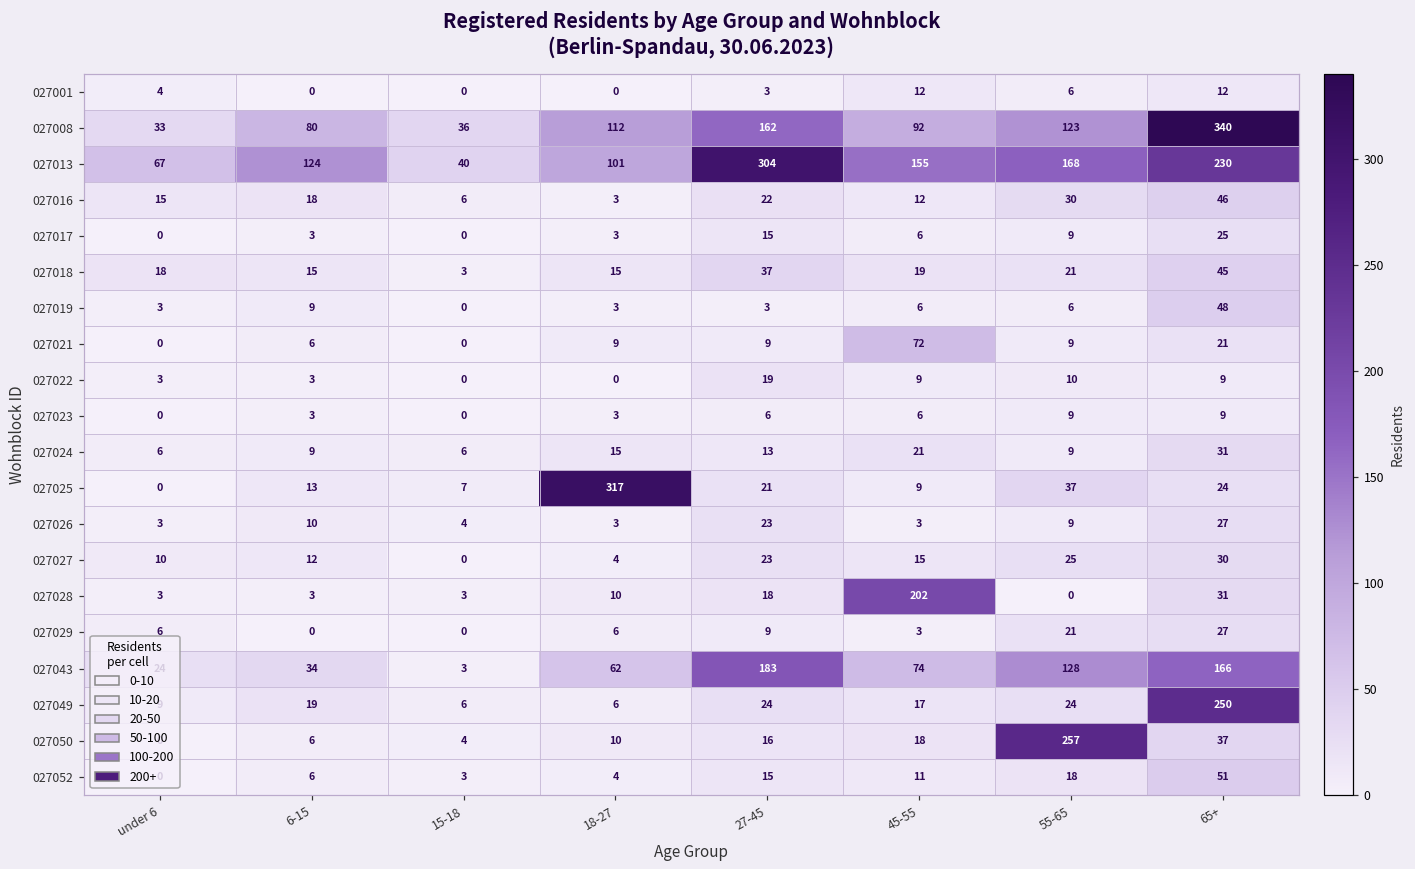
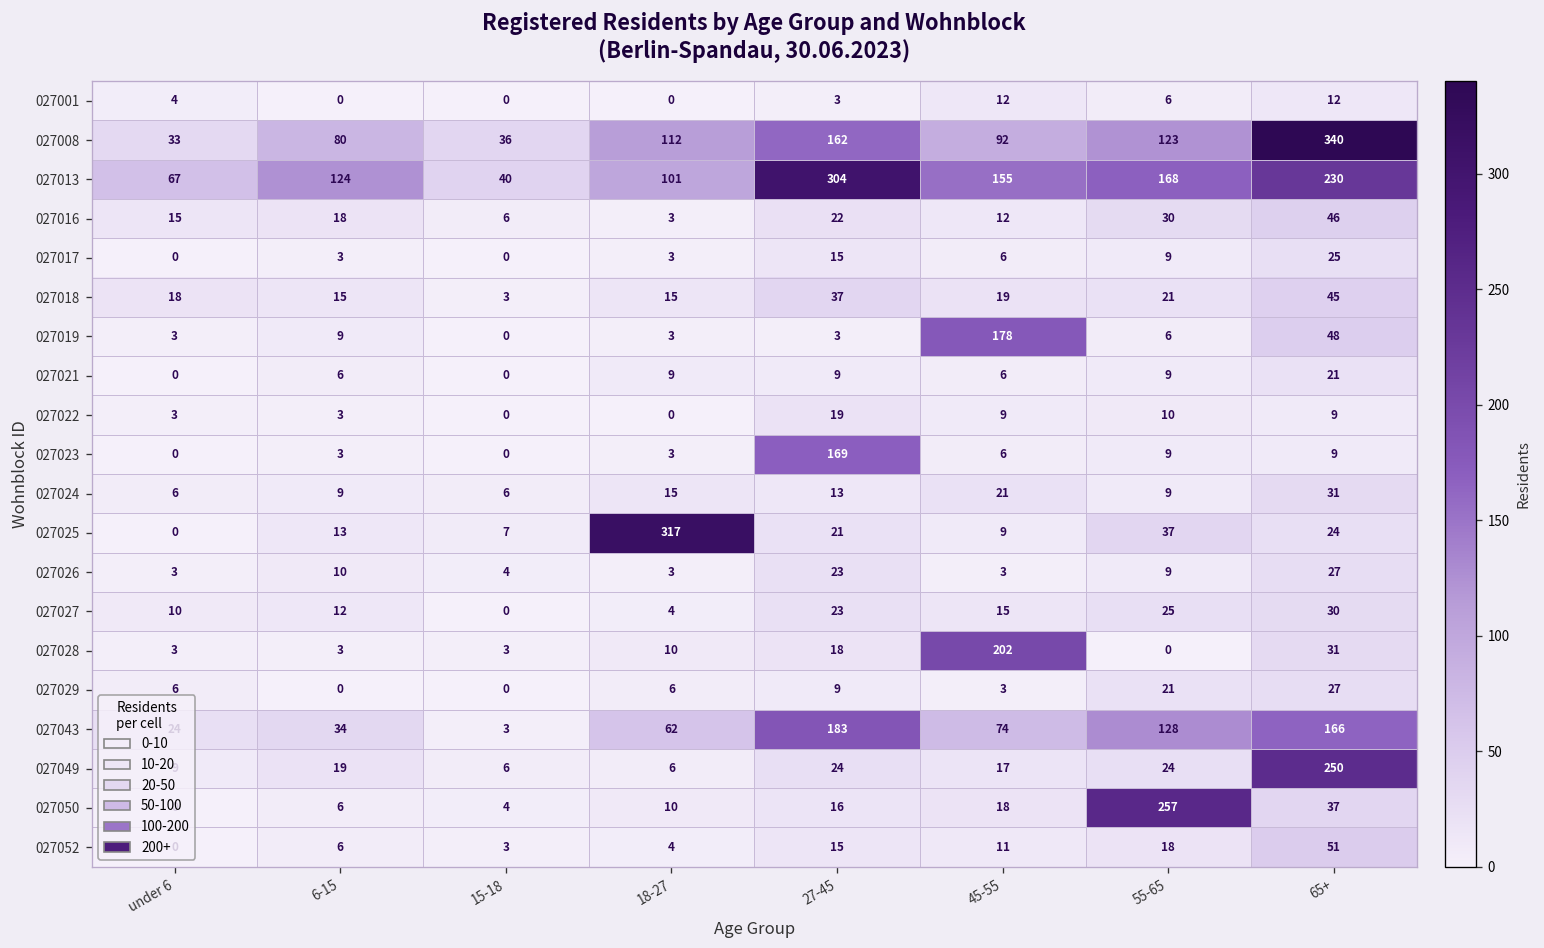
  {
    "027001": {
      "under 6": 4,
      "6-15": 0,
      "15-18": 0,
      "18-27": 0,
      "27-45": 3,
      "45-55": 12,
      "55-65": 6,
      "65+": 12
    },
    "027008": {
      "under 6": 33,
      "6-15": 80,
      "15-18": 36,
      "18-27": 112,
      "27-45": 162,
      "45-55": 92,
      "55-65": 123,
      "65+": 340
    },
    "027013": {
      "under 6": 67,
      "6-15": 124,
      "15-18": 40,
      "18-27": 101,
      "27-45": 304,
      "45-55": 155,
      "55-65": 168,
      "65+": 230
    },
    "027016": {
      "under 6": 15,
      "6-15": 18,
      "15-18": 6,
      "18-27": 3,
      "27-45": 22,
      "45-55": 12,
      "55-65": 30,
      "65+": 46
    },
    "027017": {
      "under 6": 0,
      "6-15": 3,
      "15-18": 0,
      "18-27": 3,
      "27-45": 15,
      "45-55": 6,
      "55-65": 9,
      "65+": 25
    },
    "027018": {
      "under 6": 18,
      "6-15": 15,
      "15-18": 3,
      "18-27": 15,
      "27-45": 37,
      "45-55": 19,
      "55-65": 21,
      "65+": 45
    },
    "027019": {
      "under 6": 3,
      "6-15": 9,
      "15-18": 0,
      "18-27": 3,
      "27-45": 3,
-     "45-55": 6,
+     "45-55": 178,
      "55-65": 6,
      "65+": 48
    },
    "027021": {
      "under 6": 0,
      "6-15": 6,
      "15-18": 0,
      "18-27": 9,
      "27-45": 9,
-     "45-55": 72,
+     "45-55": 6,
      "55-65": 9,
      "65+": 21
    },
    "027022": {
      "under 6": 3,
      "6-15": 3,
      "15-18": 0,
      "18-27": 0,
      "27-45": 19,
      "45-55": 9,
      "55-65": 10,
      "65+": 9
    },
    "027023": {
      "under 6": 0,
      "6-15": 3,
      "15-18": 0,
      "18-27": 3,
-     "27-45": 6,
+     "27-45": 169,
      "45-55": 6,
      "55-65": 9,
      "65+": 9
    },
    "027024": {
      "under 6": 6,
      "6-15": 9,
      "15-18": 6,
      "18-27": 15,
      "27-45": 13,
      "45-55": 21,
      "55-65": 9,
      "65+": 31
    },
    "027025": {
      "under 6": 0,
      "6-15": 13,
      "15-18": 7,
      "18-27": 317,
      "27-45": 21,
      "45-55": 9,
      "55-65": 37,
      "65+": 24
    },
    "027026": {
      "under 6": 3,
      "6-15": 10,
      "15-18": 4,
      "18-27": 3,
      "27-45": 23,
      "45-55": 3,
      "55-65": 9,
      "65+": 27
    },
    "027027": {
      "under 6": 10,
      "6-15": 12,
      "15-18": 0,
      "18-27": 4,
      "27-45": 23,
      "45-55": 15,
      "55-65": 25,
      "65+": 30
    },
    "027028": {
      "under 6": 3,
      "6-15": 3,
      "15-18": 3,
      "18-27": 10,
      "27-45": 18,
      "45-55": 202,
      "55-65": 0,
      "65+": 31
    },
    "027029": {
      "under 6": 6,
      "6-15": 0,
      "15-18": 0,
      "18-27": 6,
      "27-45": 9,
      "45-55": 3,
      "55-65": 21,
      "65+": 27
    },
    "027043": {
      "6-15": 34,
      "15-18": 3,
      "18-27": 62,
      "27-45": 183,
      "45-55": 74,
      "55-65": 128,
      "65+": 166
    },
    "027049": {
      "6-15": 19,
      "15-18": 6,
      "18-27": 6,
      "27-45": 24,
      "45-55": 17,
      "55-65": 24,
      "65+": 250
    },
    "027050": {
      "6-15": 6,
      "15-18": 4,
      "18-27": 10,
      "27-45": 16,
      "45-55": 18,
      "55-65": 257,
      "65+": 37
    },
    "027052": {
      "6-15": 6,
      "15-18": 3,
      "18-27": 4,
      "27-45": 15,
      "45-55": 11,
      "55-65": 18,
      "65+": 51
    }
  }
